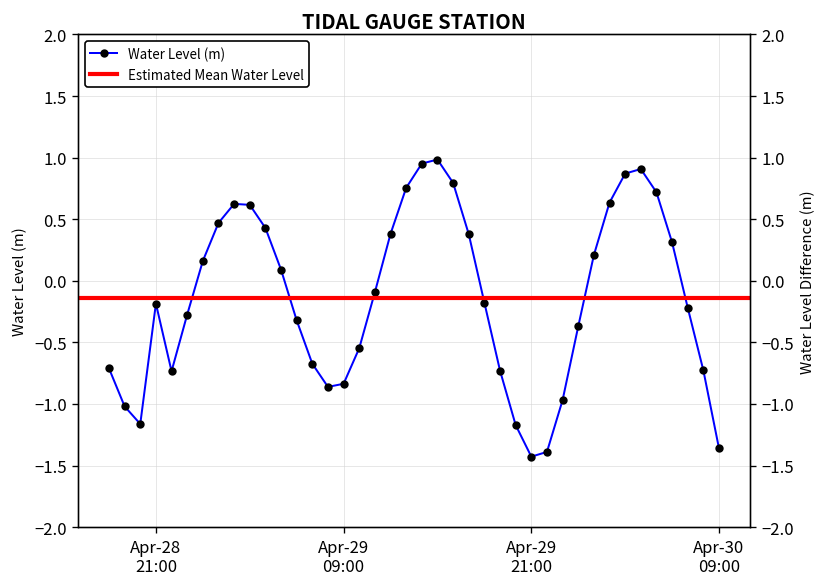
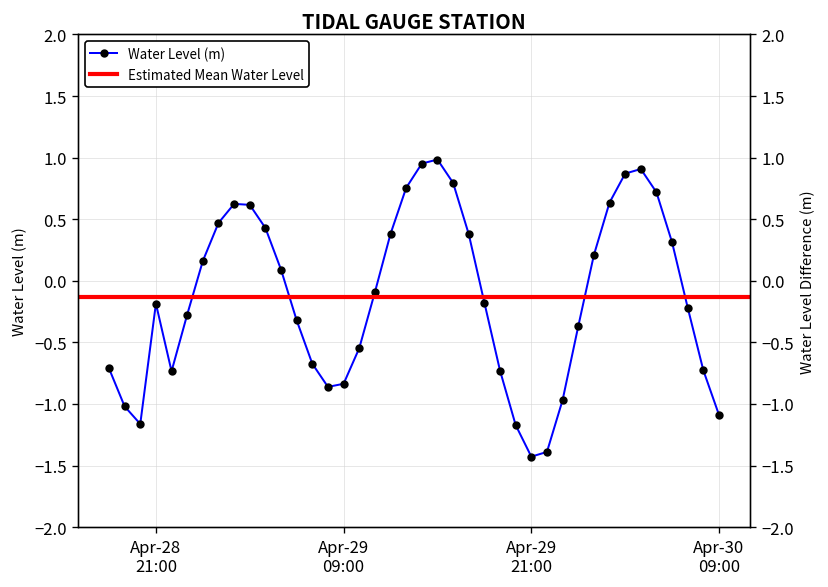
  {
    "Apr-28 21:00": -0.19,
    "Apr-29 09:00": -0.84,
    "Apr-29 21:00": -1.43,
-   "Apr-30 09:00": -1.36
+   "Apr-30 09:00": -1.09
  }
